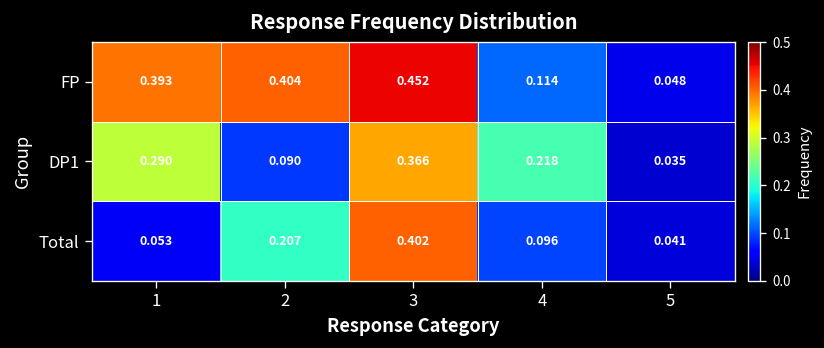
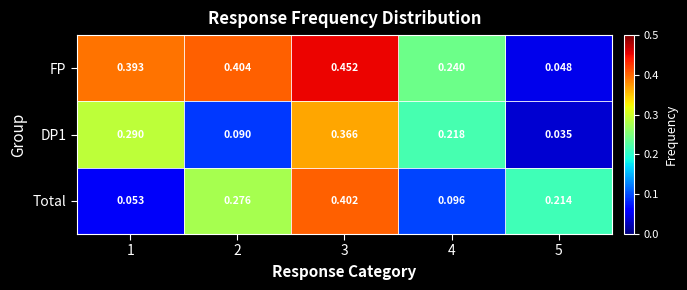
  {
    "FP": {
      "1": 0.393,
      "2": 0.404,
      "3": 0.452,
-     "4": 0.114,
+     "4": 0.240,
      "5": 0.048
    },
    "DP1": {
      "1": 0.290,
      "2": 0.090,
      "3": 0.366,
      "4": 0.218,
      "5": 0.035
    },
    "Total": {
      "1": 0.053,
-     "2": 0.207,
+     "2": 0.276,
      "3": 0.402,
      "4": 0.096,
-     "5": 0.041
+     "5": 0.214
    }
  }
